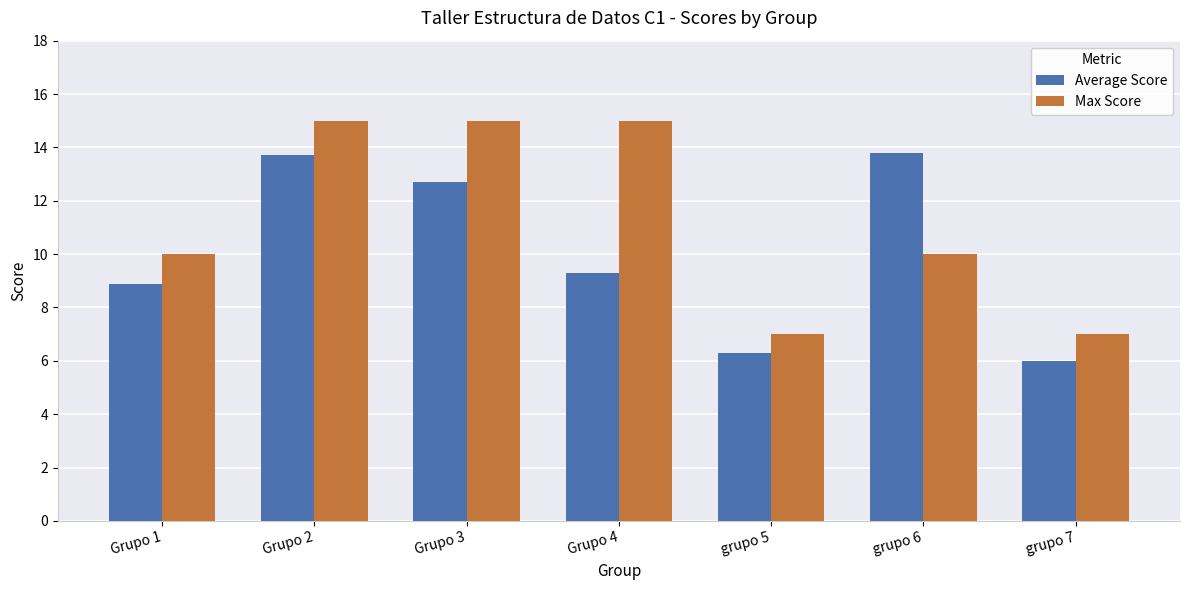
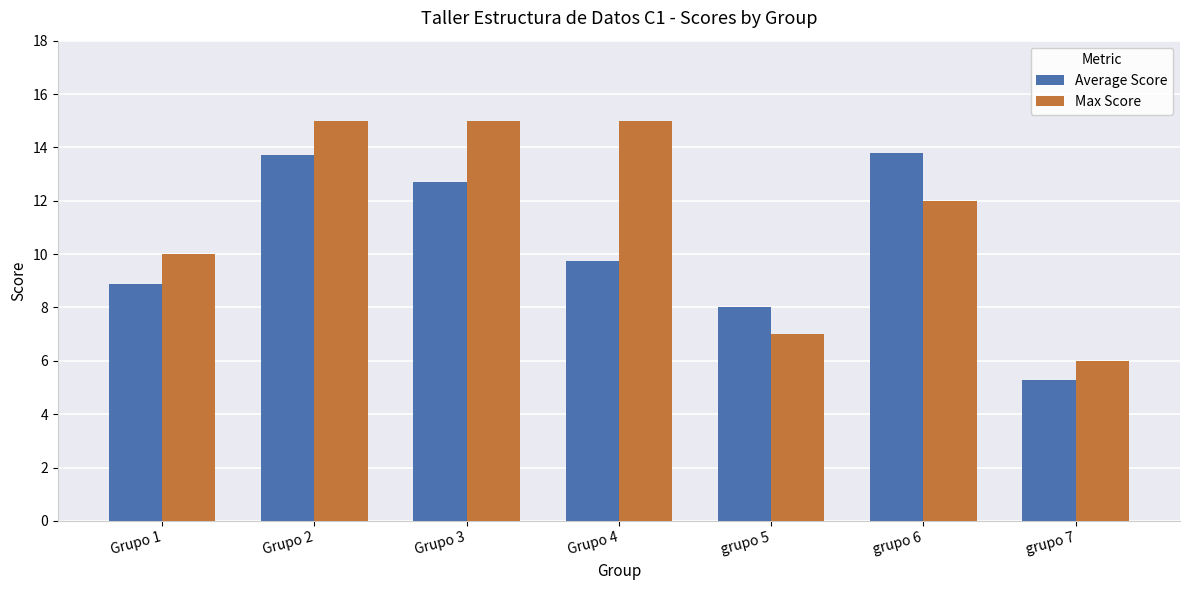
  {
    "Average Score": {
      "Grupo 1": 8.9,
      "Grupo 2": 13.7,
      "Grupo 3": 12.7,
-     "Grupo 4": 9.3,
-     "grupo 5": 6.3,
+     "Grupo 4": 9.8,
+     "grupo 5": 8.0,
      "grupo 6": 13.8,
-     "grupo 7": 6.0
+     "grupo 7": 5.3
    },
    "Max Score": {
      "Grupo 1": 10,
      "Grupo 2": 15,
      "Grupo 3": 15,
      "Grupo 4": 15,
      "grupo 5": 7,
-     "grupo 6": 10,
-     "grupo 7": 7
+     "grupo 6": 12,
+     "grupo 7": 6
    }
  }
